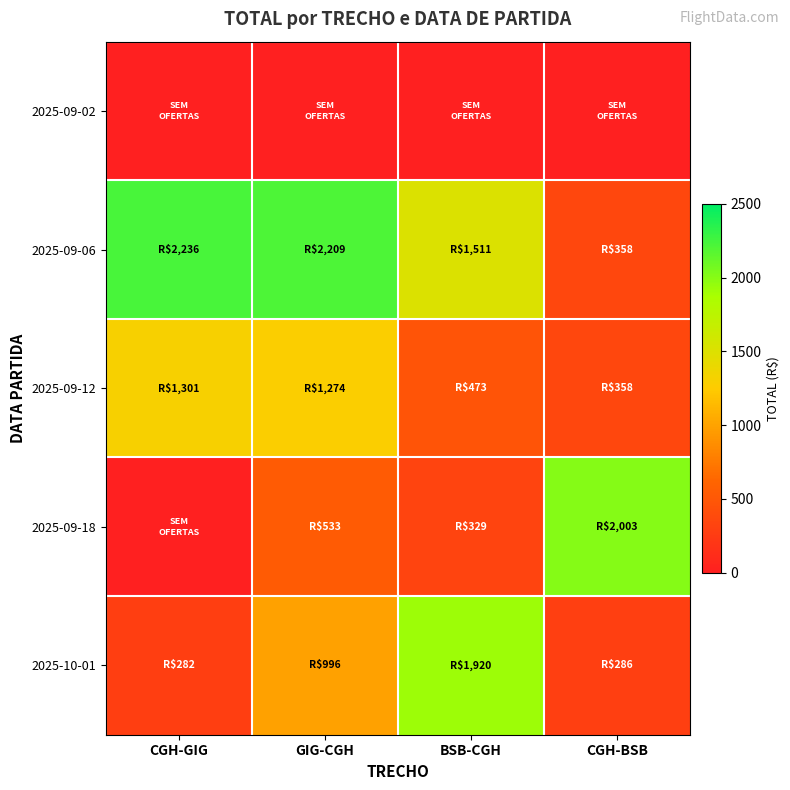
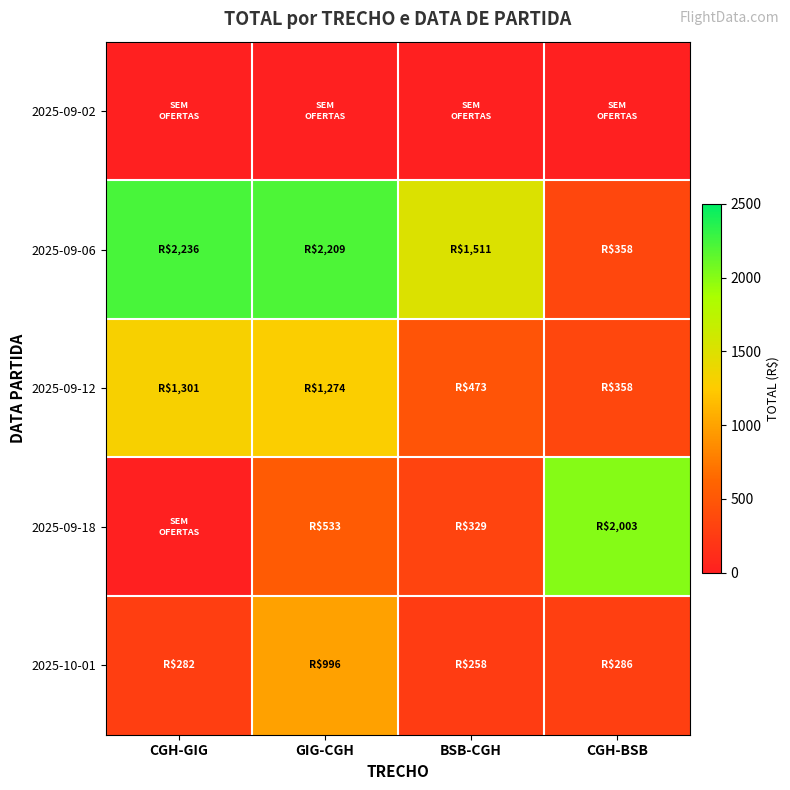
  {
    "2025-09-06": {
      "CGH-GIG": "$2,236",
      "GIG-CGH": "$2,209",
      "BSB-CGH": "$1,511",
      "CGH-BSB": "$358"
    },
    "2025-09-12": {
      "CGH-GIG": "$1,301",
      "GIG-CGH": "$1,274",
      "BSB-CGH": "$473",
      "CGH-BSB": "$358"
    },
    "2025-09-18": {
      "GIG-CGH": "$533",
      "BSB-CGH": "$329",
      "CGH-BSB": "$2,003"
    },
    "2025-10-01": {
      "CGH-GIG": "$282",
      "GIG-CGH": "$996",
-     "BSB-CGH": "$1,920",
+     "BSB-CGH": "$258",
      "CGH-BSB": "$286"
    }
  }
